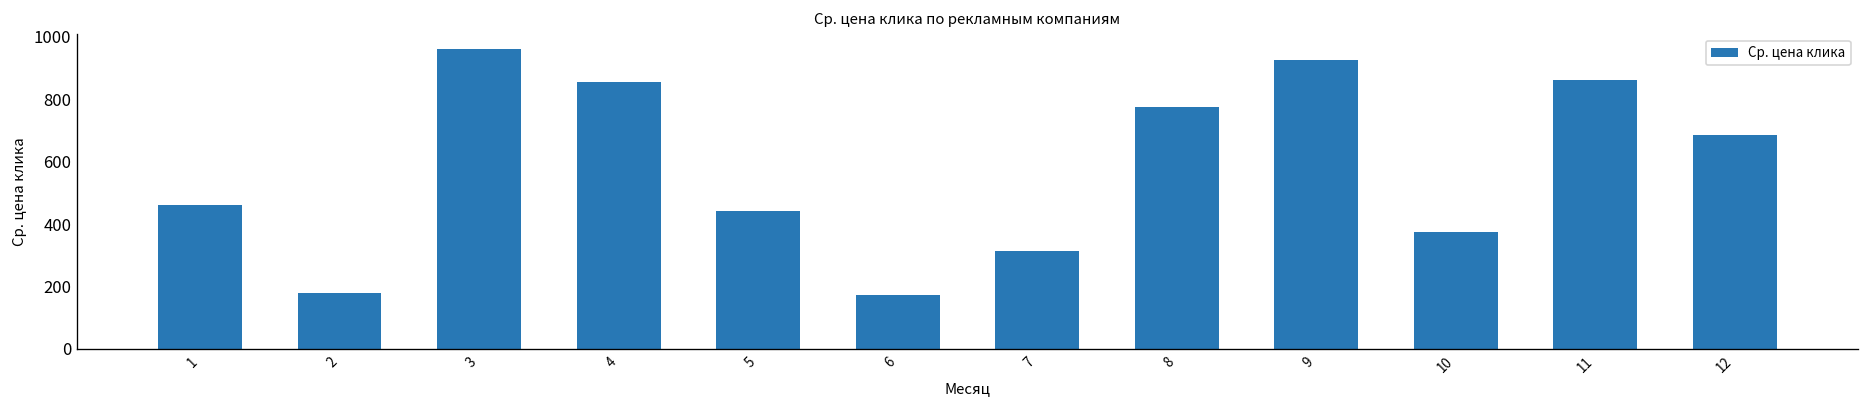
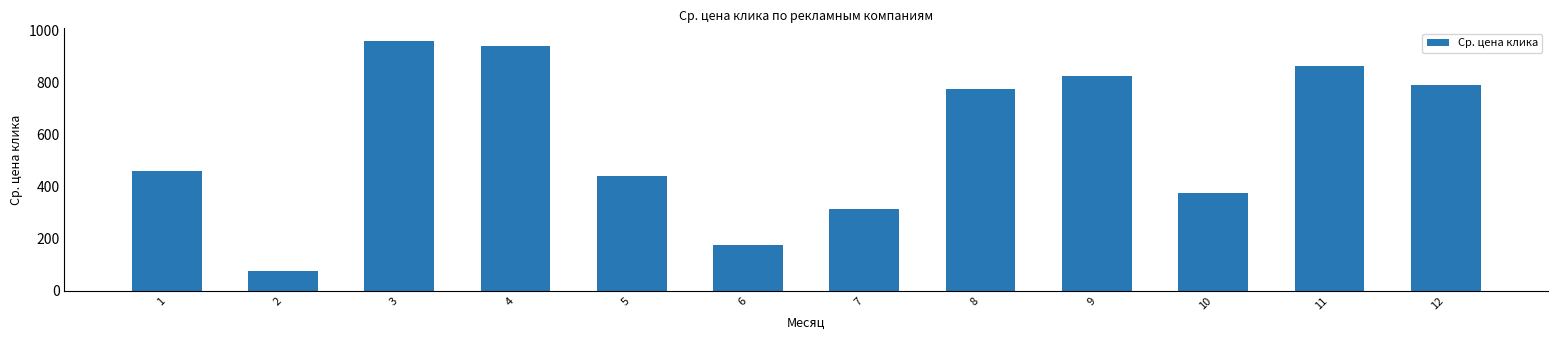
  {
    "1": 460,
-   "2": 180,
+   "2": 80,
    "3": 960,
-   "4": 850,
+   "4": 940,
    "5": 440,
    "6": 170,
    "7": 310,
    "8": 770,
-   "9": 930,
+   "9": 830,
    "10": 370,
    "11": 860,
-   "12": 690
+   "12": 790
  }
